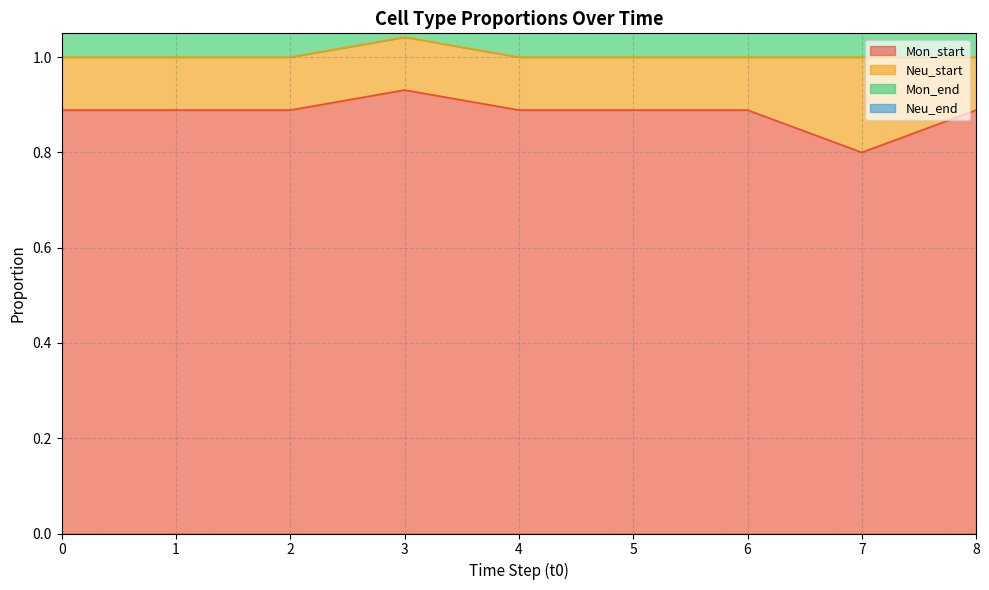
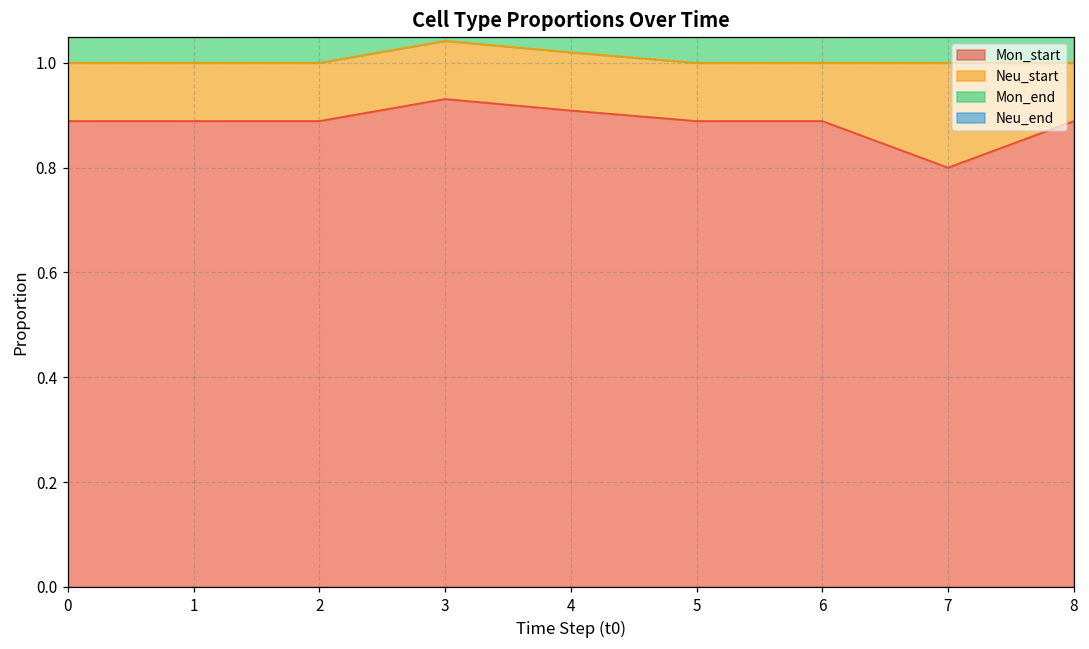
  {
    "Mon_start": {
      "0": 0.89,
      "1": 0.89,
      "2": 0.89,
      "3": 0.93,
-     "4": 0.89,
+     "4": 0.91,
      "5": 0.89,
      "6": 0.89,
      "7": 0.80,
      "8": 0.89
    },
    "Neu_start": {
      "0": 0.11,
      "1": 0.11,
      "2": 0.11,
      "3": 0.11,
      "4": 0.11,
      "5": 0.11,
      "6": 0.11,
      "7": 0.20,
      "8": 0.11
    }
  }
